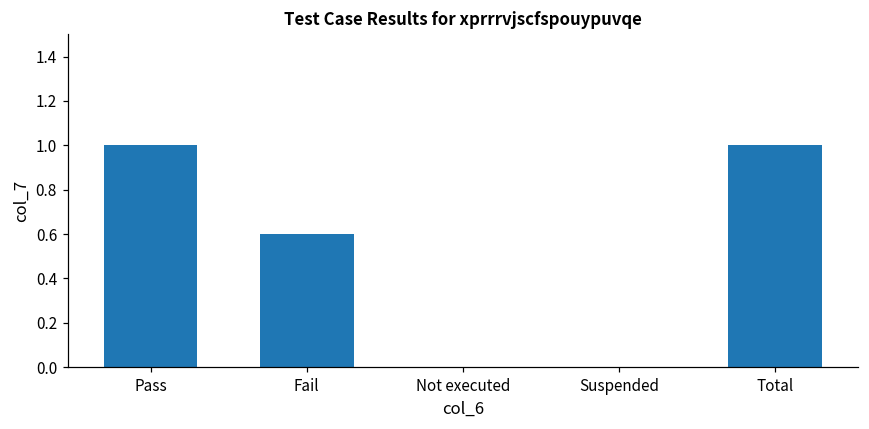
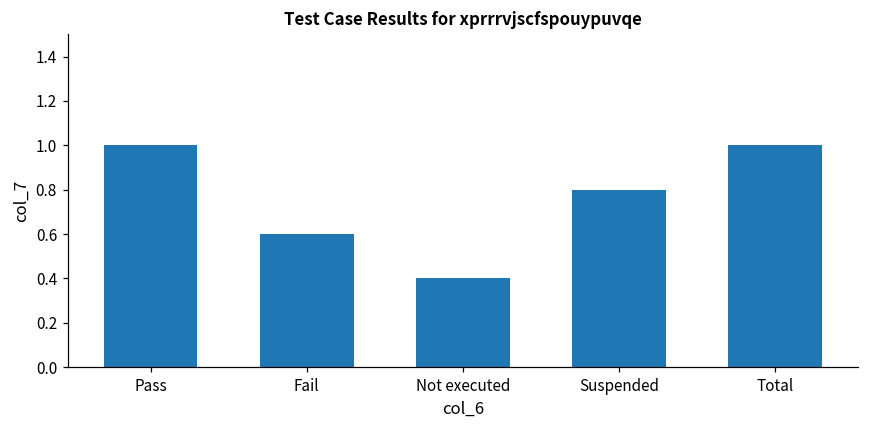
  {
    "Pass": 1.0,
    "Fail": 0.6,
-   "Not executed": 0.0,
-   "Suspended": 0.0,
+   "Not executed": 0.4,
+   "Suspended": 0.8,
    "Total": 1.0
  }
